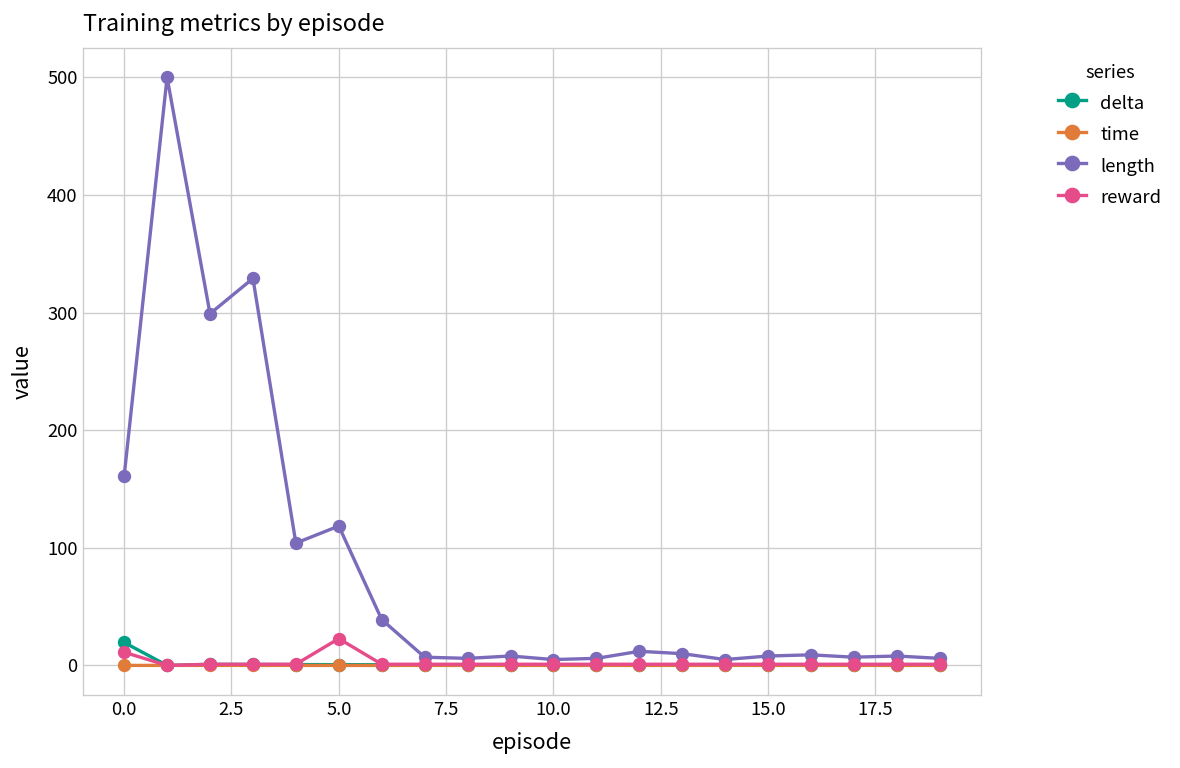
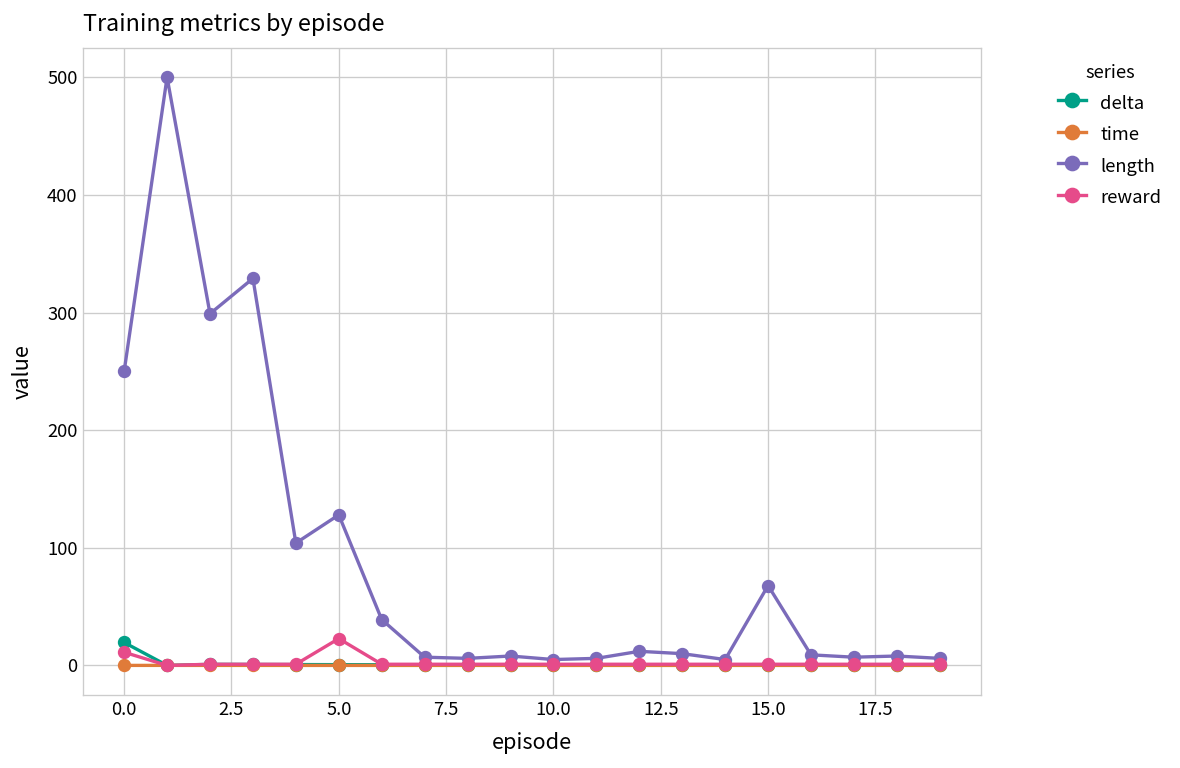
  {
    "delta": {
      "0.0": 20
    },
    "time": {
      "0.0": 0
    },
    "length": {
-     "0.0": 160,
-     "5.0": 120,
+     "0.0": 250,
+     "5.0": 130,
      "10.0": 10,
-     "15.0": 10
+     "15.0": 70
    },
    "reward": {
      "0.0": 10,
      "5.0": 20
    }
  }
